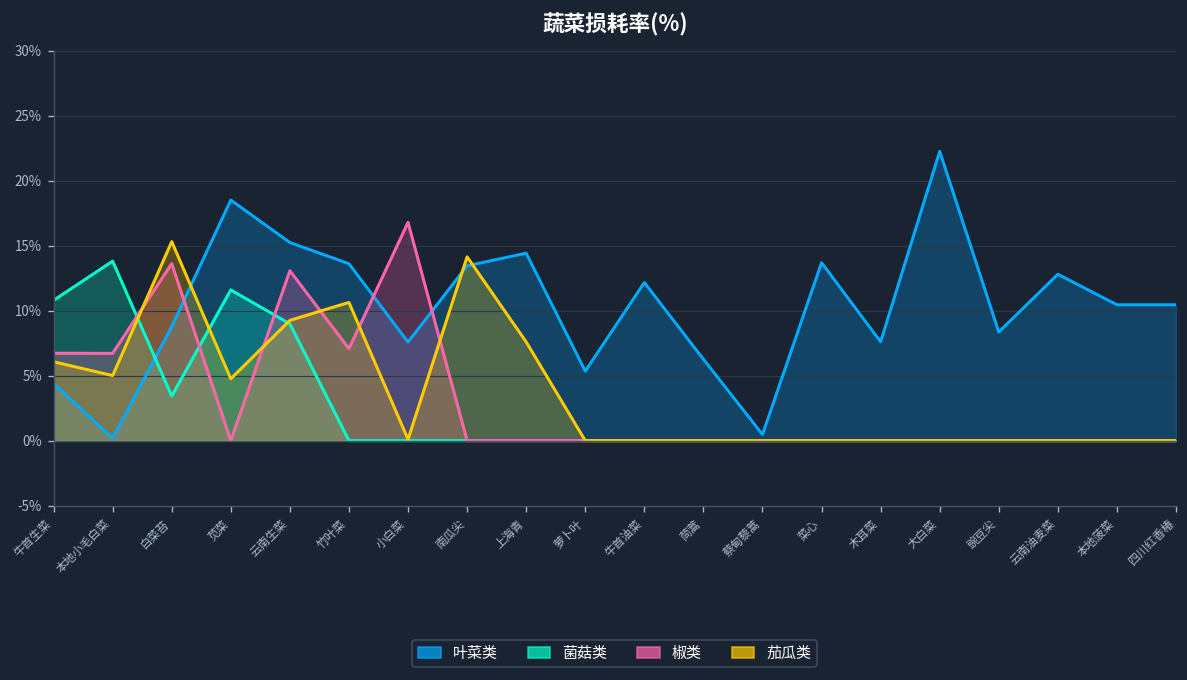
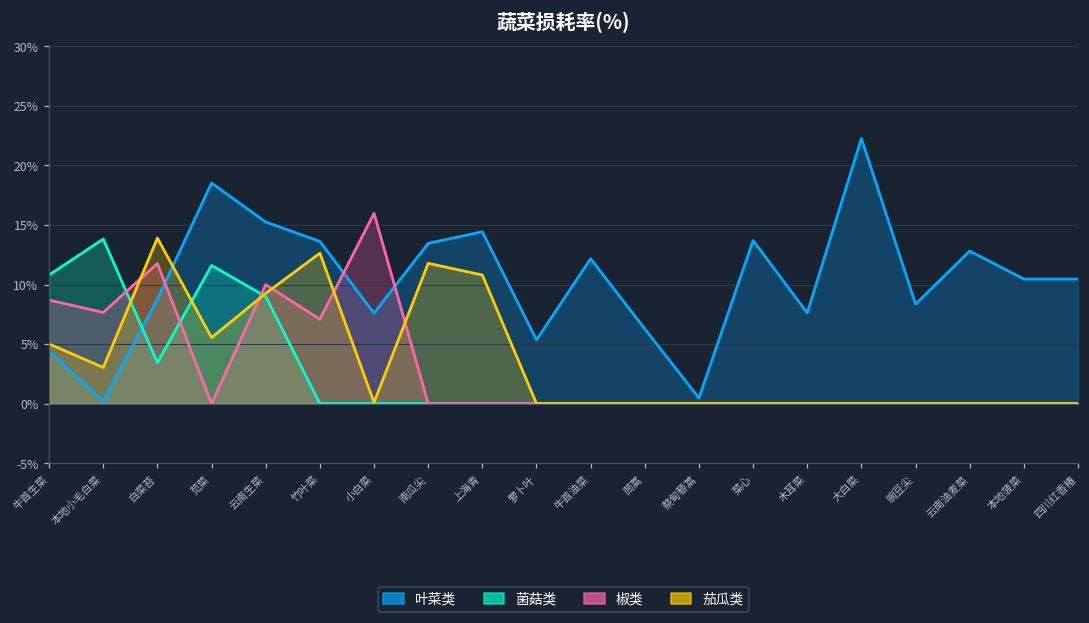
  {
    "椒类": {
-     "牛首生菜": "6.7%",
-     "本地小毛白菜": "6.7%",
-     "白菜苔": "13.6%",
+     "牛首生菜": "8.7%",
+     "本地小毛白菜": "7.7%",
+     "白菜苔": "11.8%",
      "苋菜": "0.0%",
-     "云南生菜": "13.1%",
+     "云南生菜": "10.0%",
      "竹叶菜": "7.1%",
-     "小白菜": "16.8%"
+     "小白菜": "16.0%"
    },
    "茄瓜类": {
-     "牛首生菜": "6.1%",
-     "本地小毛白菜": "5.0%",
-     "白菜苔": "15.3%",
-     "苋菜": "4.8%",
+     "牛首生菜": "5.0%",
+     "本地小毛白菜": "3.0%",
+     "白菜苔": "13.9%",
+     "苋菜": "5.5%",
      "云南生菜": "9.3%",
-     "竹叶菜": "10.6%",
-     "南瓜尖": "14.2%",
-     "上海青": "7.6%"
+     "竹叶菜": "12.6%",
+     "南瓜尖": "11.8%",
+     "上海青": "10.8%"
    }
  }
